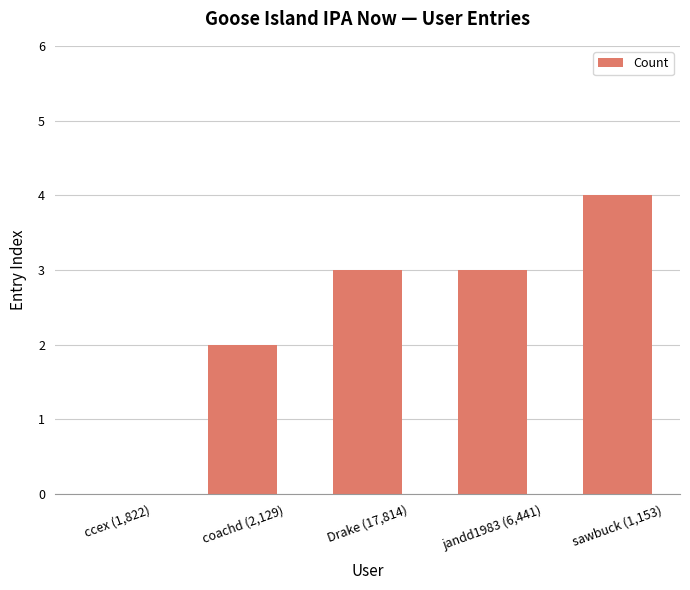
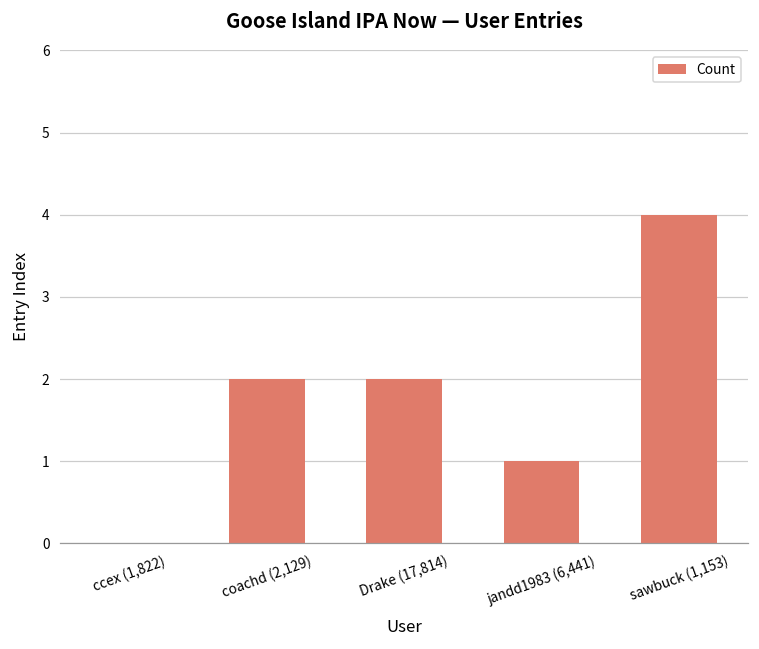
  {
    "ccex (1,822)": 0,
    "coachd (2,129)": 2,
-   "Drake (17,814)": 3,
-   "jandd1983 (6,441)": 3,
+   "Drake (17,814)": 2,
+   "jandd1983 (6,441)": 1,
    "sawbuck (1,153)": 4
  }
